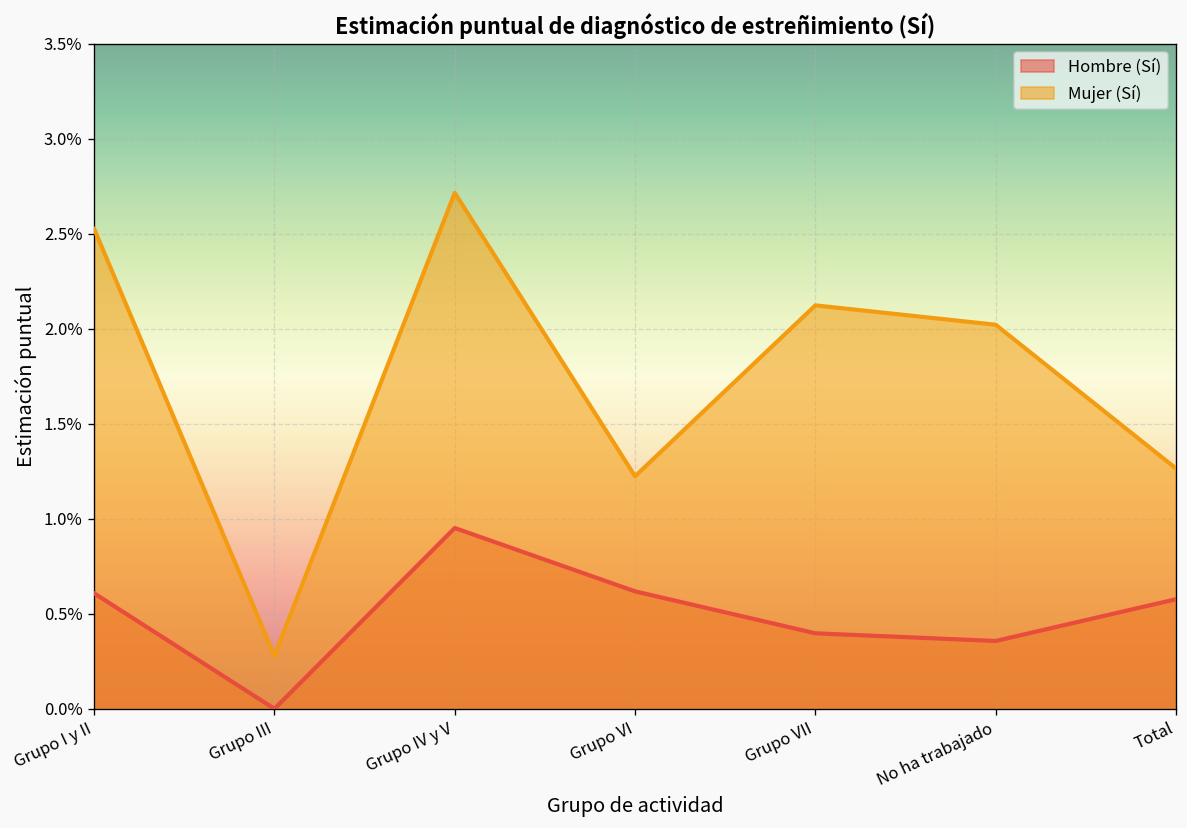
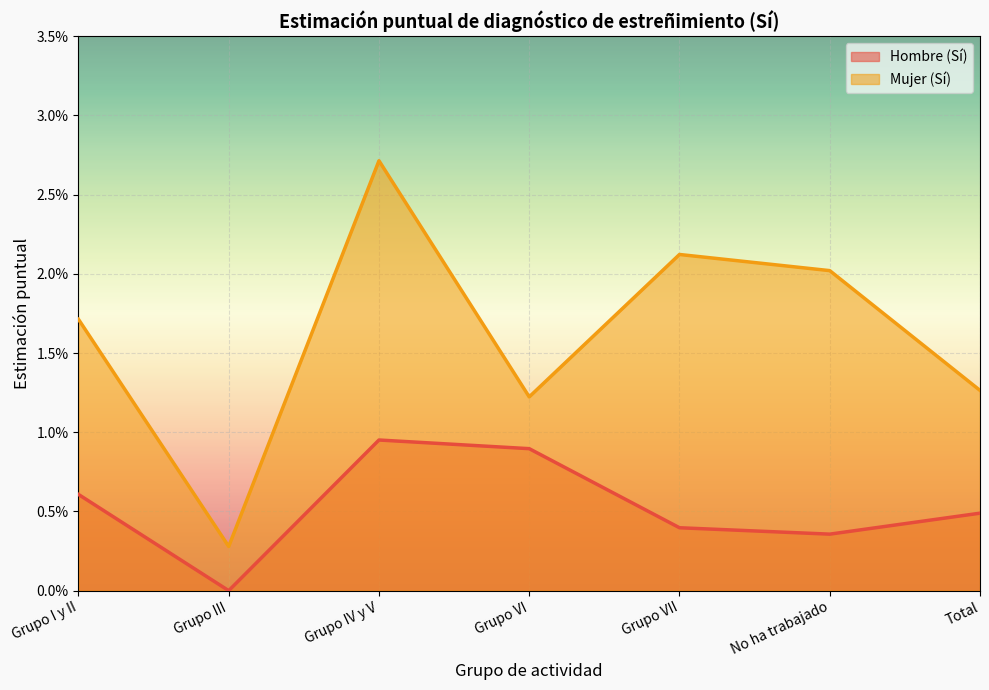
  {
    "Hombre (Sí)": {
      "Grupo I y II": "0.61%",
      "Grupo III": "0.00%",
      "Grupo IV y V": "0.95%",
-     "Grupo VI": "0.62%",
+     "Grupo VI": "0.90%",
      "Grupo VII": "0.40%",
      "No ha trabajado": "0.36%",
-     "Total": "0.58%"
+     "Total": "0.49%"
    },
    "Mujer (Sí)": {
-     "Grupo I y II": "2.53%",
+     "Grupo I y II": "1.71%",
      "Grupo III": "0.28%",
      "Grupo IV y V": "2.71%",
      "Grupo VI": "1.22%",
      "Grupo VII": "2.12%",
      "No ha trabajado": "2.02%",
      "Total": "1.26%"
    }
  }
